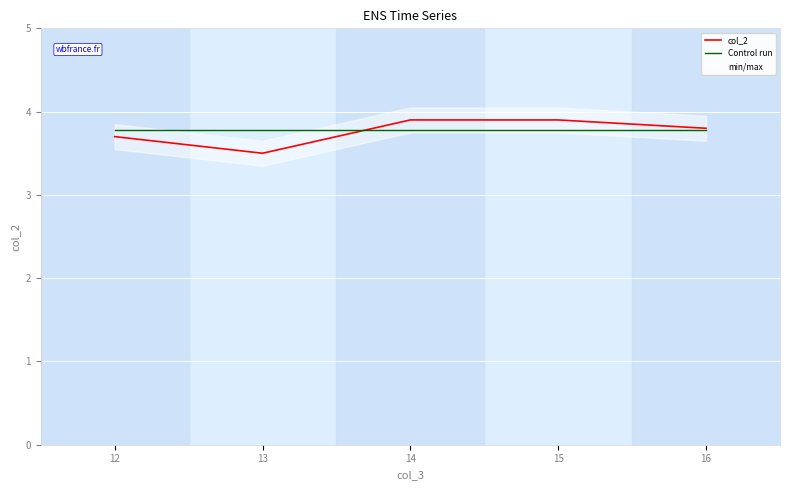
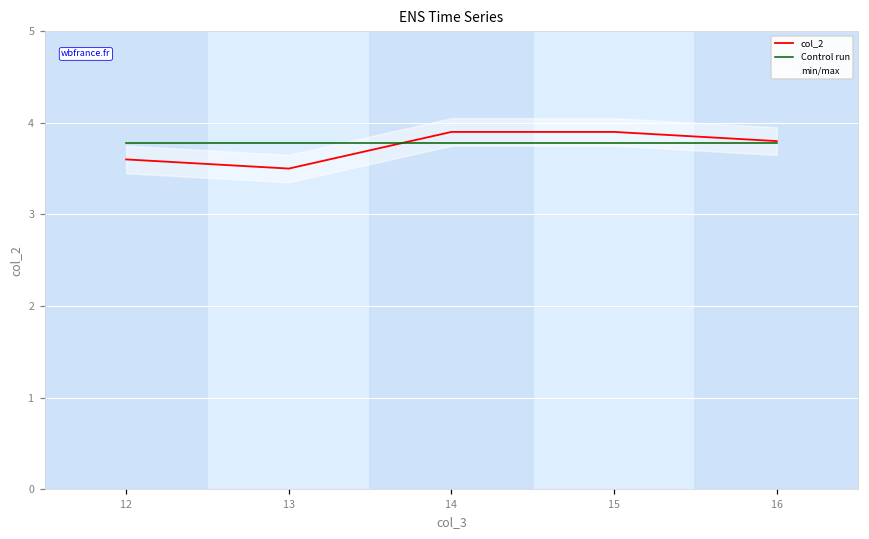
  {
    "col_2": {
-     "12": 3.7,
+     "12": 3.6,
      "13": 3.5,
      "14": 3.9,
      "15": 3.9
    },
    "Control run": {
      "13": 3.8,
      "14": 3.8,
      "15": 3.8
    }
  }
